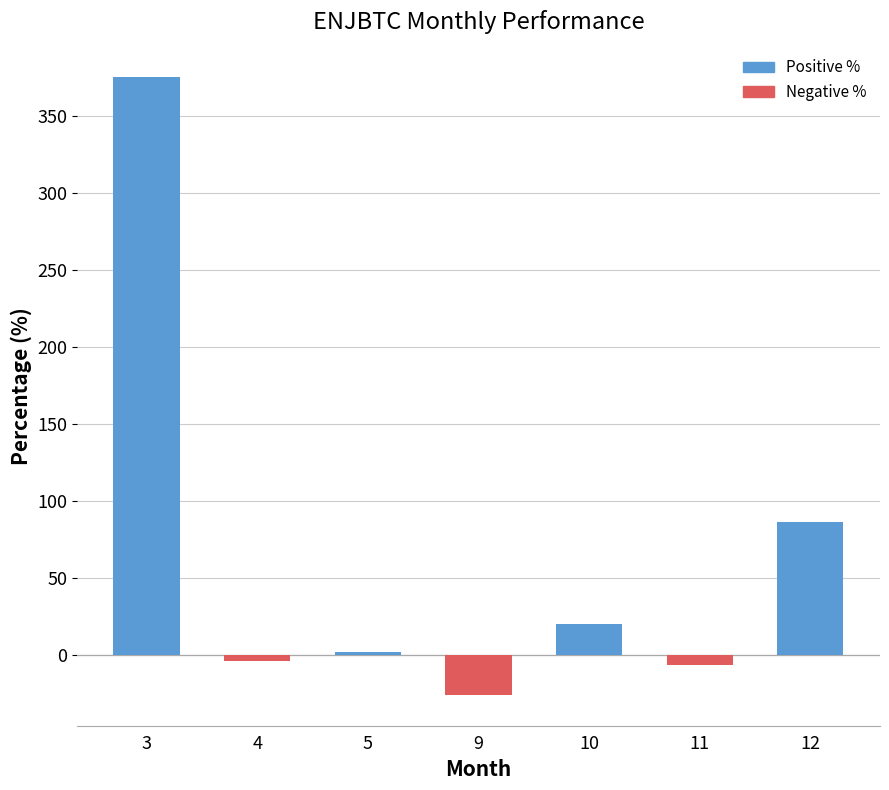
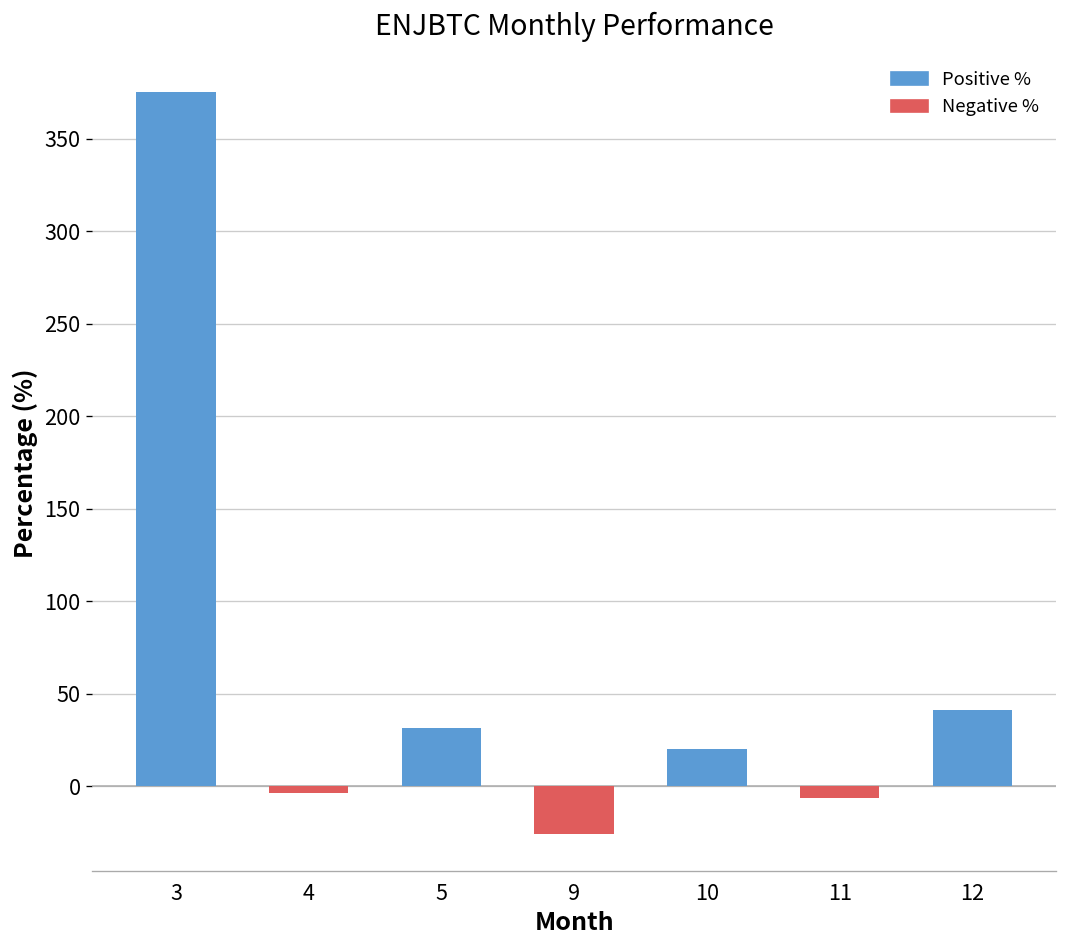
  {
    "3": 375,
    "4": -4,
-   "5": 2,
+   "5": 32,
    "9": -26,
    "10": 20,
    "11": -6,
-   "12": 87
+   "12": 41
  }
